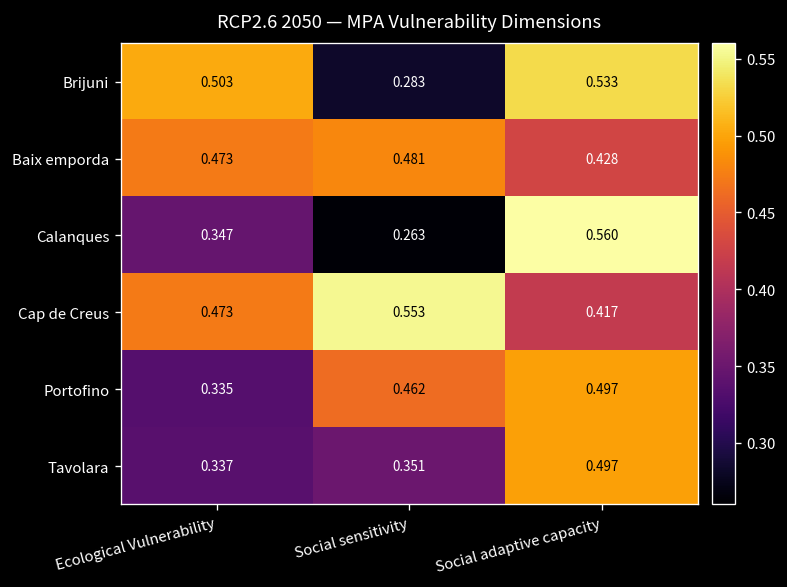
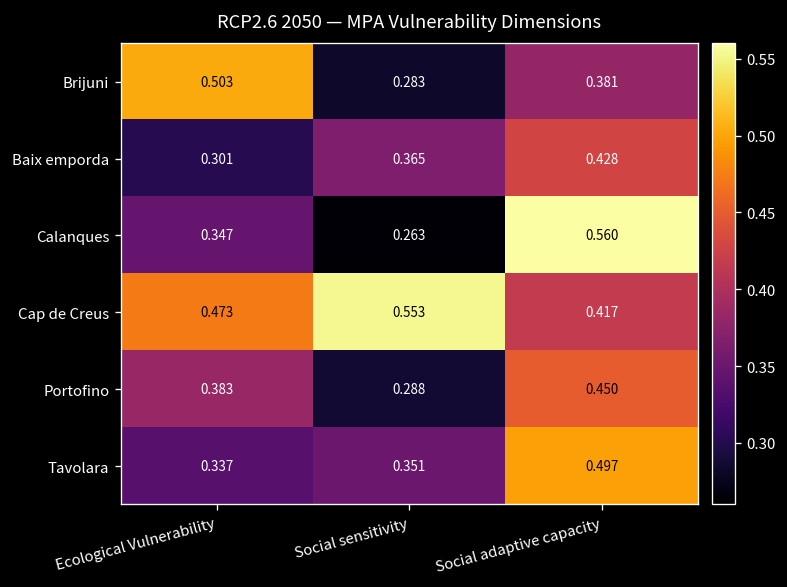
  {
    "Brijuni": {
      "Ecological Vulnerability": 0.503,
      "Social sensitivity": 0.283,
-     "Social adaptive capacity": 0.533
+     "Social adaptive capacity": 0.381
    },
    "Baix emporda": {
-     "Ecological Vulnerability": 0.473,
-     "Social sensitivity": 0.481,
+     "Ecological Vulnerability": 0.301,
+     "Social sensitivity": 0.365,
      "Social adaptive capacity": 0.428
    },
    "Calanques": {
      "Ecological Vulnerability": 0.347,
      "Social sensitivity": 0.263,
      "Social adaptive capacity": 0.560
    },
    "Cap de Creus": {
      "Ecological Vulnerability": 0.473,
      "Social sensitivity": 0.553,
      "Social adaptive capacity": 0.417
    },
    "Portofino": {
-     "Ecological Vulnerability": 0.335,
-     "Social sensitivity": 0.462,
-     "Social adaptive capacity": 0.497
+     "Ecological Vulnerability": 0.383,
+     "Social sensitivity": 0.288,
+     "Social adaptive capacity": 0.450
    },
    "Tavolara": {
      "Ecological Vulnerability": 0.337,
      "Social sensitivity": 0.351,
      "Social adaptive capacity": 0.497
    }
  }
